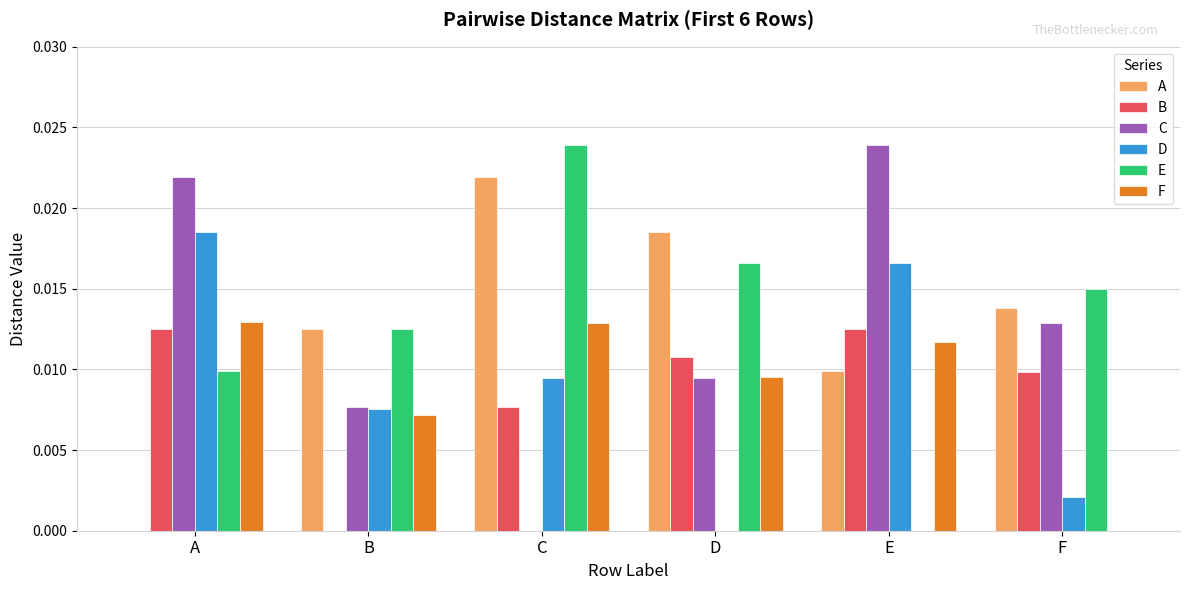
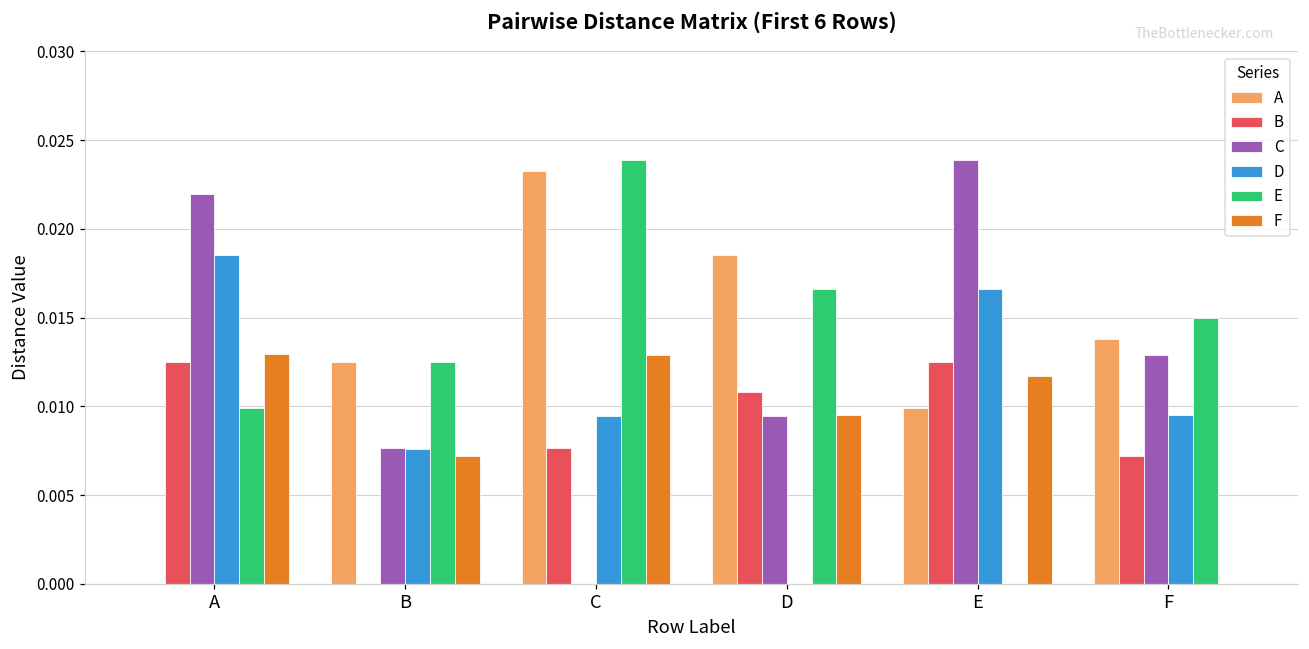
  {
    "A": {
      "A": 0.0000,
      "B": 0.0125,
-     "C": 0.0219,
+     "C": 0.0233,
      "D": 0.0185,
      "E": 0.0099,
      "F": 0.0138
    },
    "B": {
      "A": 0.0125,
      "B": 0.0000,
      "C": 0.0077,
      "D": 0.0108,
      "E": 0.0125,
-     "F": 0.0099
+     "F": 0.0072
    },
    "C": {
      "A": 0.0219,
      "B": 0.0077,
      "C": 0.0000,
      "D": 0.0094,
      "E": 0.0239,
      "F": 0.0129
    },
    "D": {
      "A": 0.0185,
      "B": 0.0076,
      "C": 0.0094,
      "D": 0.0000,
      "E": 0.0166,
-     "F": 0.0021
+     "F": 0.0095
    },
    "E": {
      "A": 0.0099,
      "B": 0.0125,
      "C": 0.0239,
      "D": 0.0166,
      "E": 0.0000,
      "F": 0.0150
    },
    "F": {
      "A": 0.0129,
      "B": 0.0072,
      "C": 0.0129,
      "D": 0.0095,
      "E": 0.0117,
      "F": 0.0000
    }
  }
